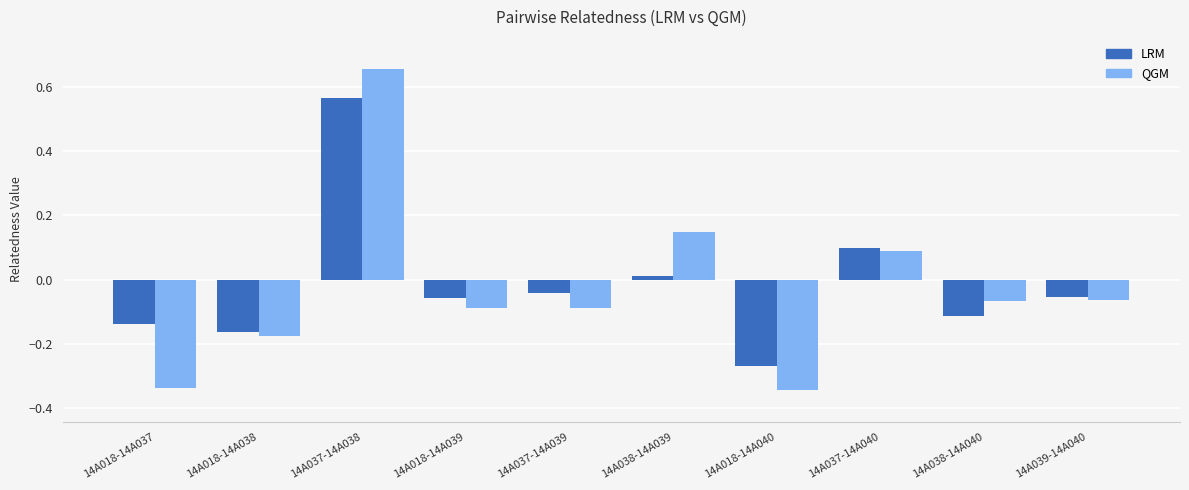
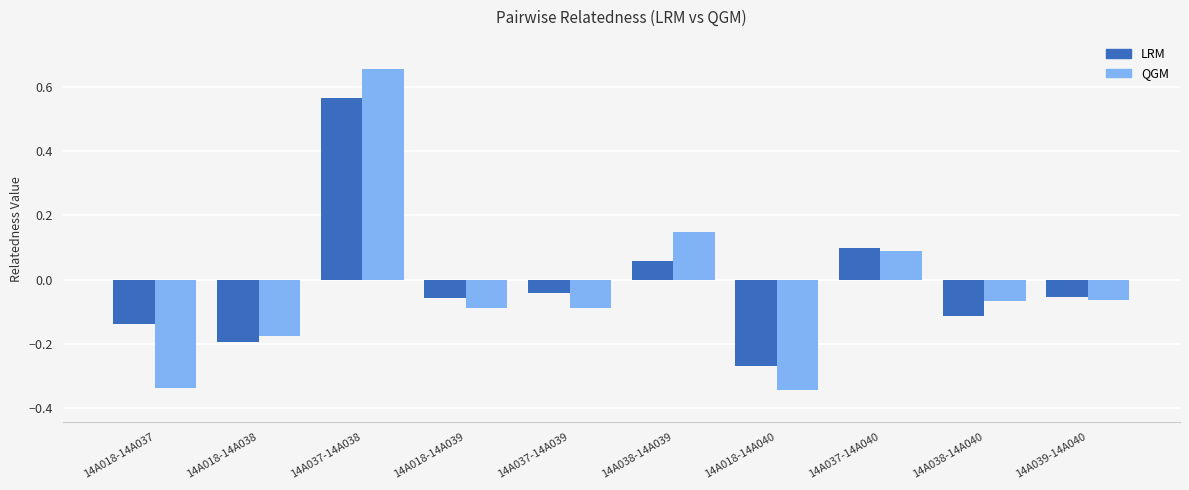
  {
    "LRM": {
      "14A018-14A037": -0.14,
-     "14A018-14A038": -0.16,
+     "14A018-14A038": -0.19,
      "14A037-14A038": 0.56,
      "14A018-14A039": -0.06,
      "14A037-14A039": -0.04,
-     "14A038-14A039": 0.01,
+     "14A038-14A039": 0.06,
      "14A018-14A040": -0.27,
      "14A037-14A040": 0.10,
      "14A038-14A040": -0.11,
      "14A039-14A040": -0.05
    },
    "QGM": {
      "14A018-14A037": -0.34,
      "14A018-14A038": -0.17,
      "14A037-14A038": 0.65,
      "14A018-14A039": -0.09,
      "14A037-14A039": -0.09,
      "14A038-14A039": 0.15,
      "14A018-14A040": -0.34,
      "14A037-14A040": 0.09,
      "14A038-14A040": -0.07,
      "14A039-14A040": -0.06
    }
  }
